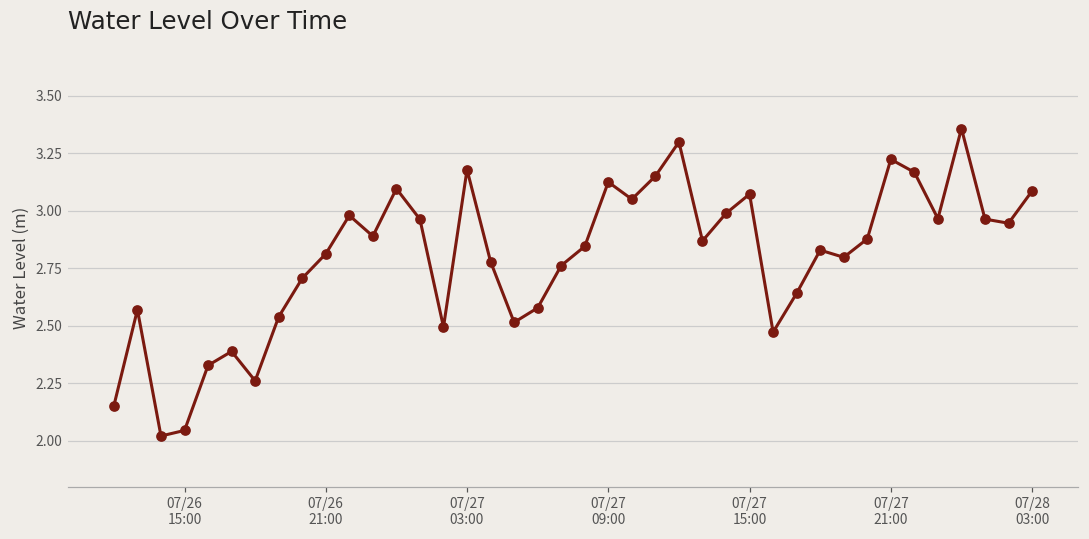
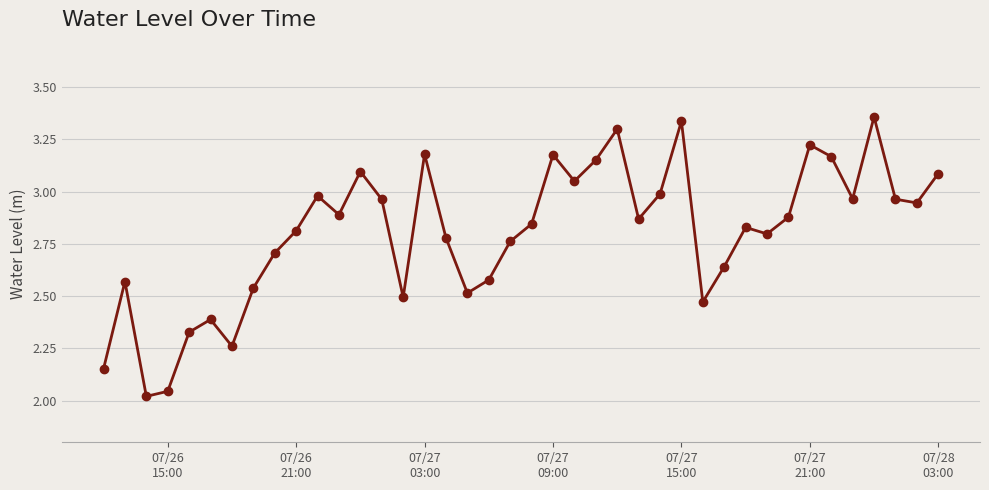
  {
    "07/26 15:00": 2.04,
    "07/26 21:00": 2.81,
    "07/27 03:00": 3.18,
-   "07/27 09:00": 3.13,
-   "07/27 15:00": 3.07,
+   "07/27 09:00": 3.18,
+   "07/27 15:00": 3.34,
    "07/27 21:00": 3.22,
    "07/28 03:00": 3.09
  }
